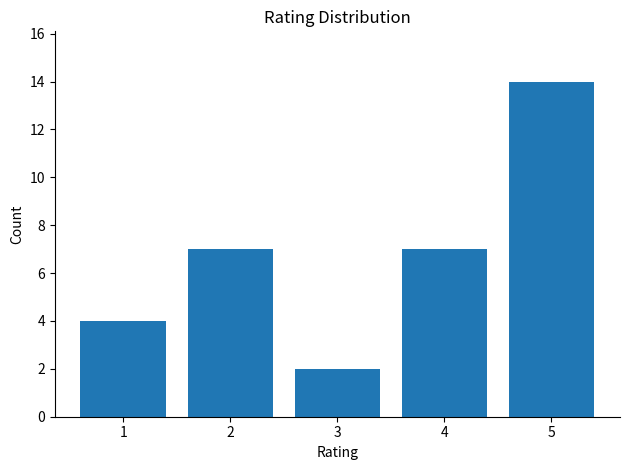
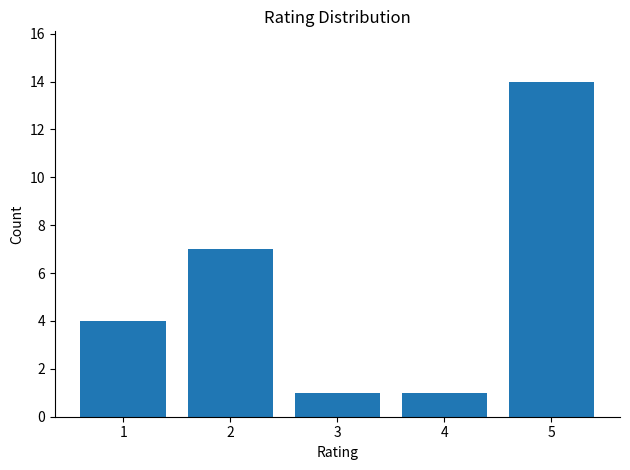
  {
    "1": 4,
    "2": 7,
-   "3": 2,
-   "4": 7,
+   "3": 1,
+   "4": 1,
    "5": 14
  }
